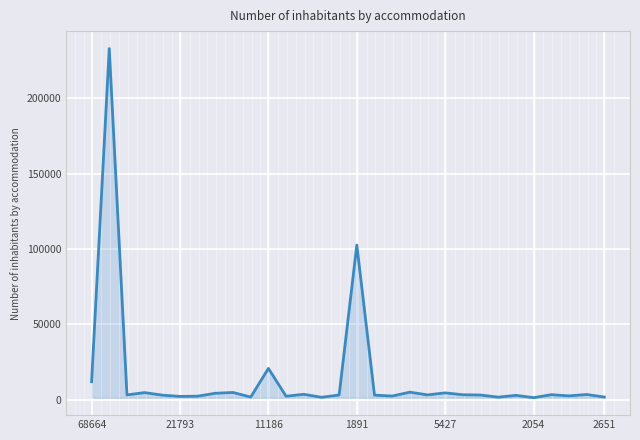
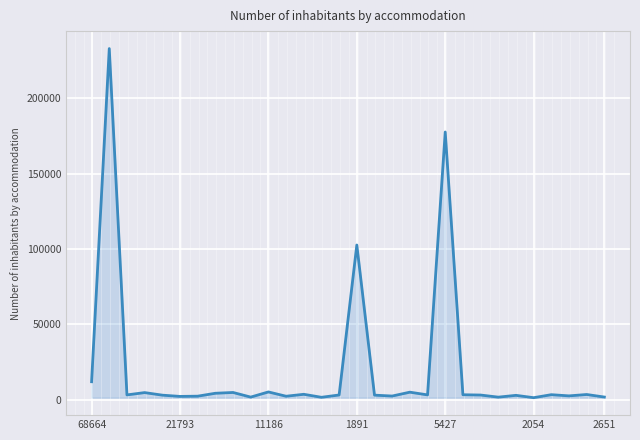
  {
    "68664": 12000,
    "21793": 2000,
-   "11186": 21000,
+   "11186": 5000,
    "1891": 103000,
-   "5427": 4000,
+   "5427": 178000,
    "2054": 1000,
    "2651": 2000
  }
